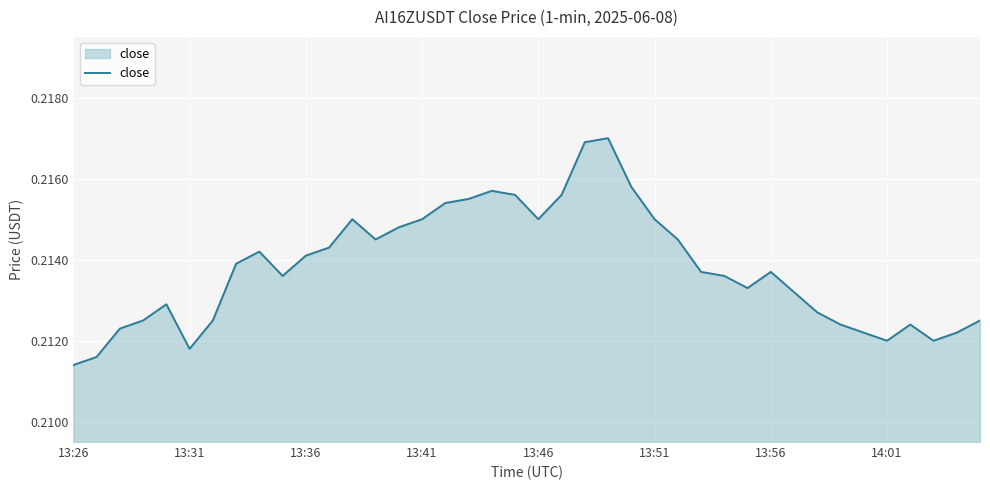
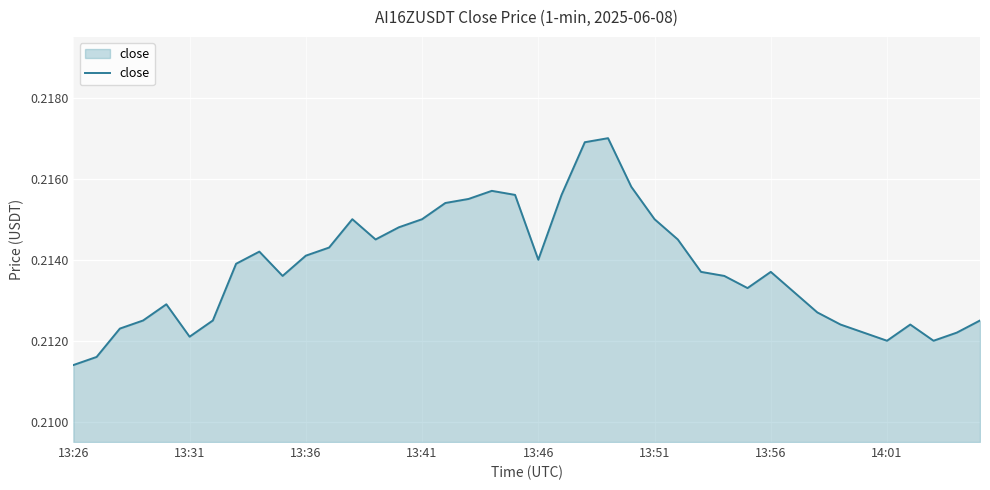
  {
    "13:26": 0.2114,
-   "13:31": 0.2118,
+   "13:31": 0.2121,
    "13:36": 0.2141,
    "13:41": 0.2150,
-   "13:46": 0.215,
+   "13:46": 0.214,
    "13:51": 0.2150,
    "13:56": 0.2137,
    "14:01": 0.2120
  }
